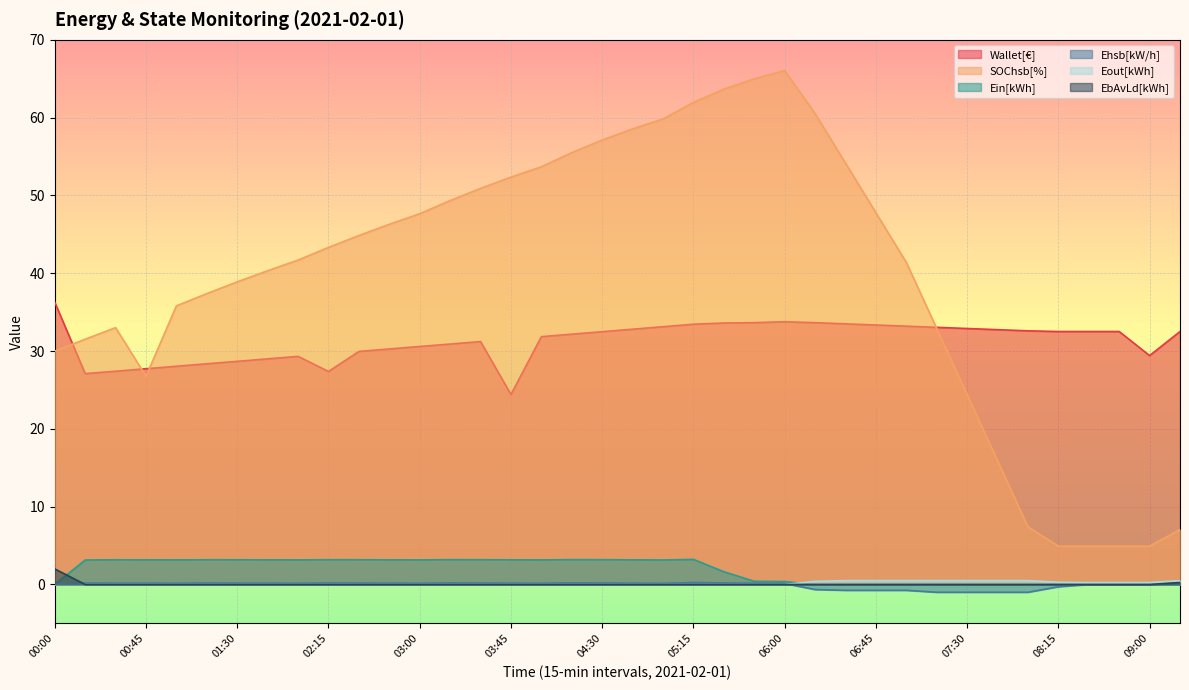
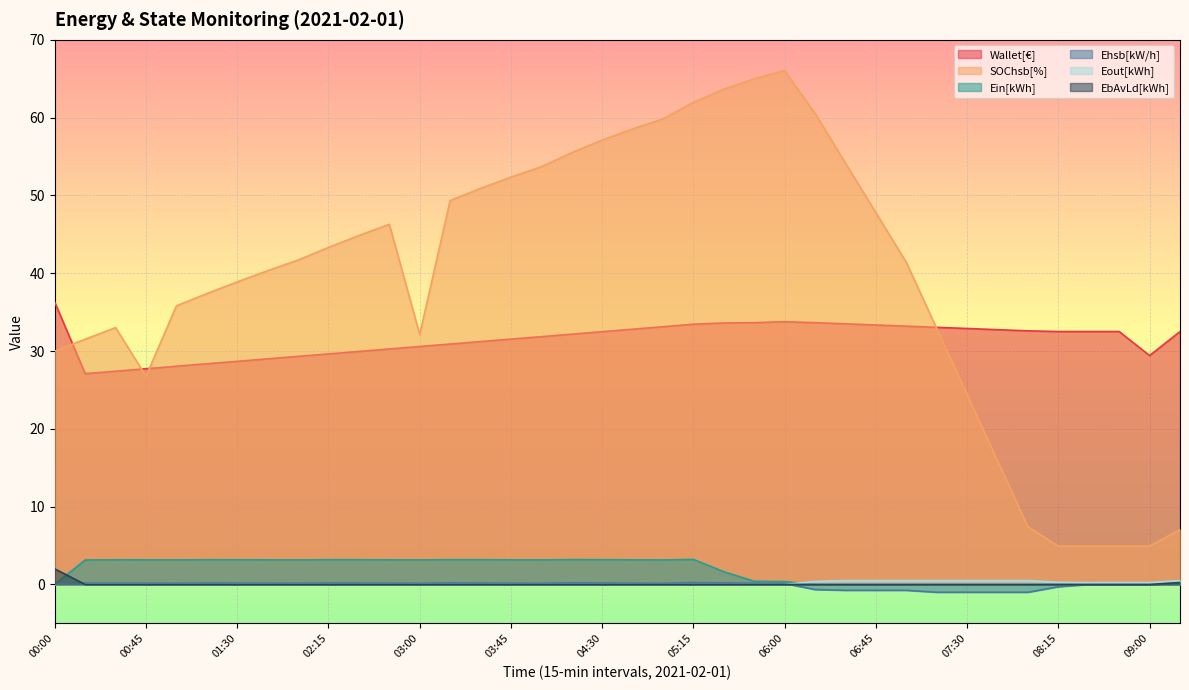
  {
    "Wallet[€]": {
      "00:00": 36,
      "00:45": 28,
      "01:30": 29,
-     "02:15": 27,
+     "02:15": 30,
      "03:00": 31,
-     "03:45": 24,
+     "03:45": 32,
      "04:30": 32,
      "05:15": 33,
      "06:00": 34,
      "06:45": 33,
      "07:30": 33,
      "08:15": 33,
      "09:00": 29
    },
    "SOChsb[%]": {
      "00:00": 30,
      "00:45": 27,
      "01:30": 39,
      "02:15": 43,
-     "03:00": 48,
+     "03:00": 32,
      "03:45": 52,
      "04:30": 57,
      "05:15": 62,
      "06:00": 66,
      "06:45": 48,
      "07:30": 24,
      "08:15": 5,
      "09:00": 5
    },
    "Eout[kWh]": {
      "06:45": 1,
      "07:30": 1
    },
    "EbAvLd[kWh]": {
      "00:00": 2
    }
  }
